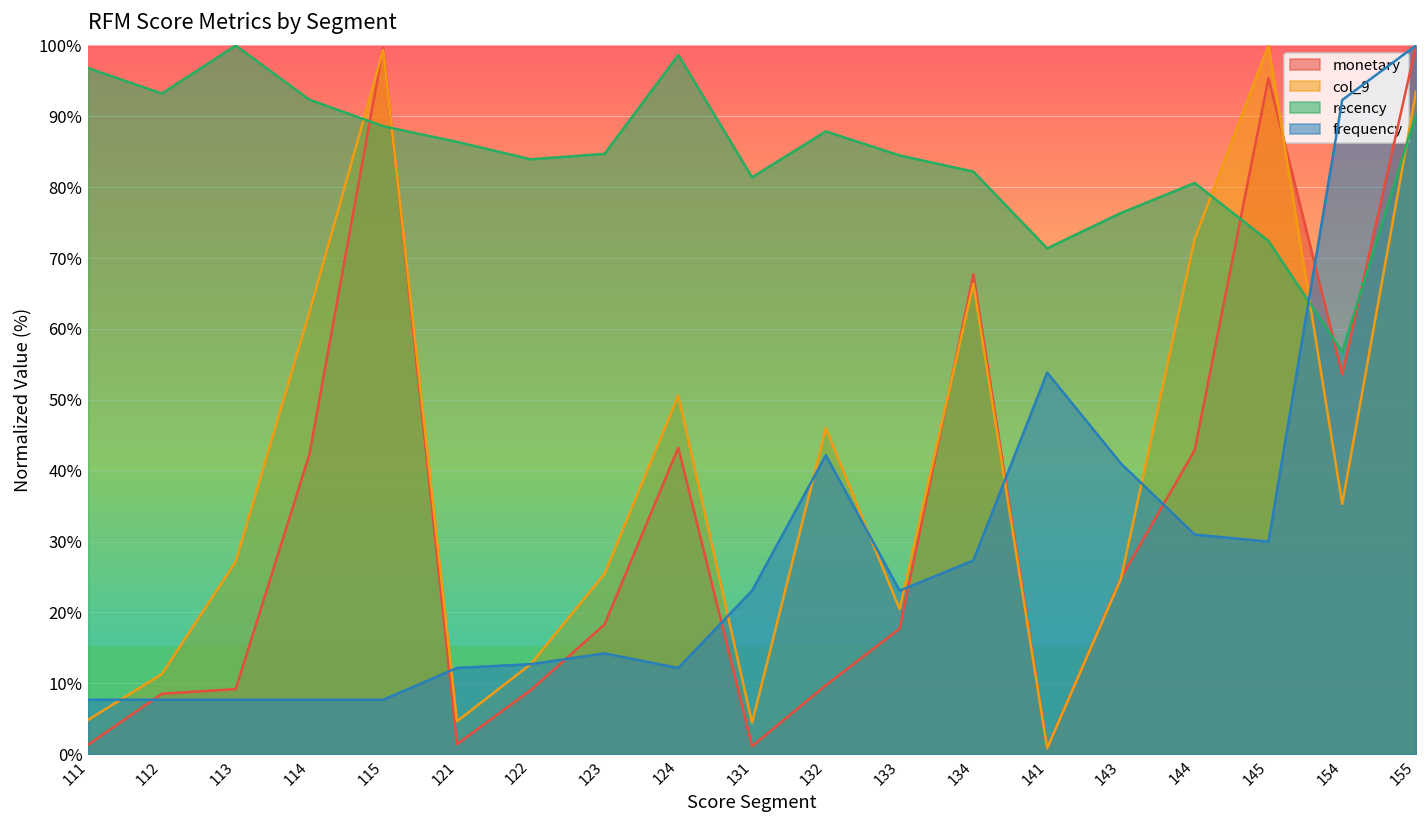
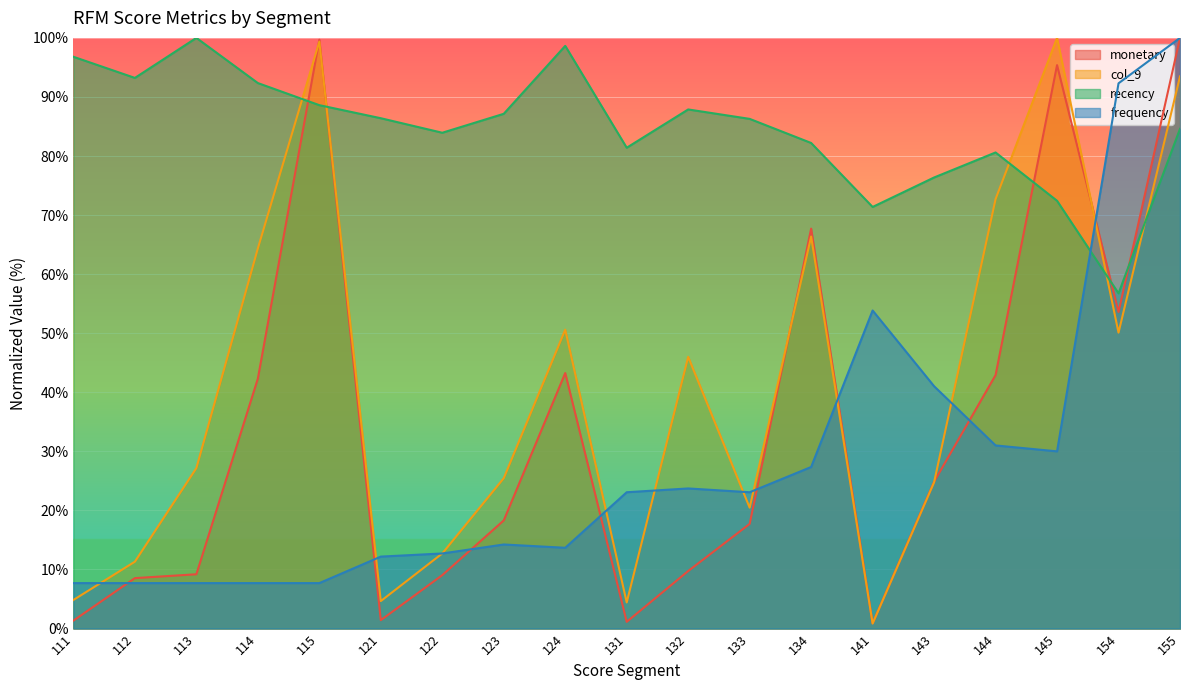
  {
    "monetary": {
      "111": "1%",
      "112": "9%",
      "113": "9%",
      "114": "42%",
      "121": "1%",
      "122": "9%",
      "123": "18%",
      "124": "43%",
      "131": "1%",
      "132": "10%",
      "133": "18%",
      "134": "68%",
      "144": "43%",
      "145": "95%",
      "154": "54%"
    },
    "col_9": {
      "111": "5%",
      "112": "11%",
      "113": "27%",
-     "114": "62%",
+     "114": "64%",
      "121": "5%",
      "123": "25%",
      "124": "51%",
      "131": "4%",
      "132": "46%",
      "133": "20%",
      "134": "66%",
      "144": "73%",
      "145": "100%",
-     "154": "35%",
+     "154": "50%",
      "155": "93%"
    },
    "recency": {
      "111": "97%",
      "112": "93%",
      "113": "100%",
      "114": "92%",
      "115": "89%",
      "121": "86%",
      "122": "84%",
-     "123": "85%",
+     "123": "87%",
      "124": "99%",
      "131": "81%",
      "132": "88%",
-     "133": "84%",
+     "133": "86%",
      "134": "82%",
      "141": "71%",
      "143": "76%",
      "144": "81%",
      "145": "72%",
      "154": "57%",
-     "155": "90%"
+     "155": "85%"
    },
    "frequency": {
      "111": "8%",
      "112": "8%",
      "113": "8%",
      "114": "8%",
      "115": "8%",
      "121": "12%",
      "123": "14%",
-     "124": "12%",
+     "124": "14%",
      "131": "23%",
-     "132": "42%",
+     "132": "24%",
      "133": "23%",
      "134": "27%",
      "141": "54%",
      "143": "41%",
      "144": "31%",
      "145": "30%"
    }
  }
